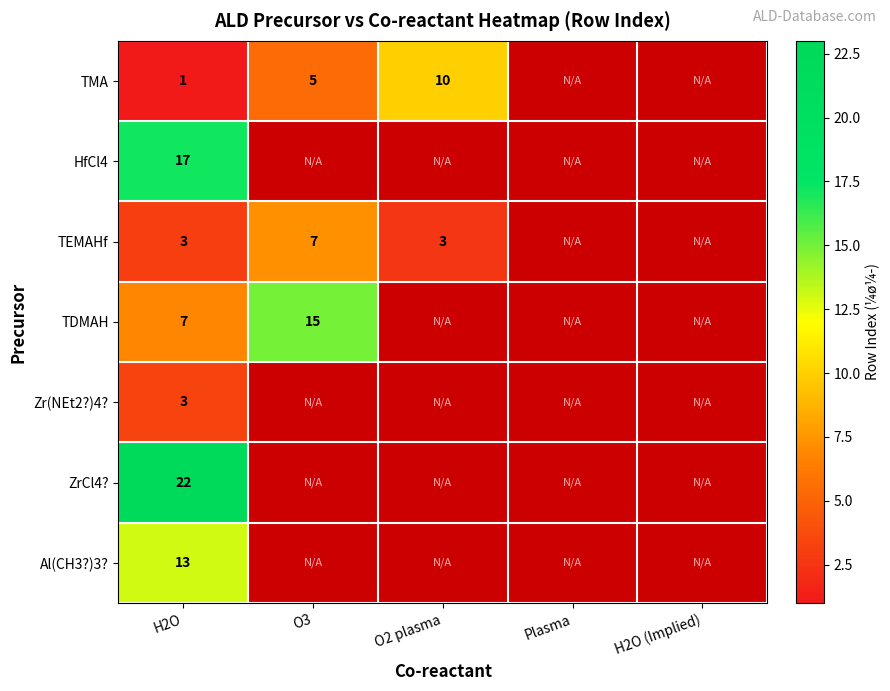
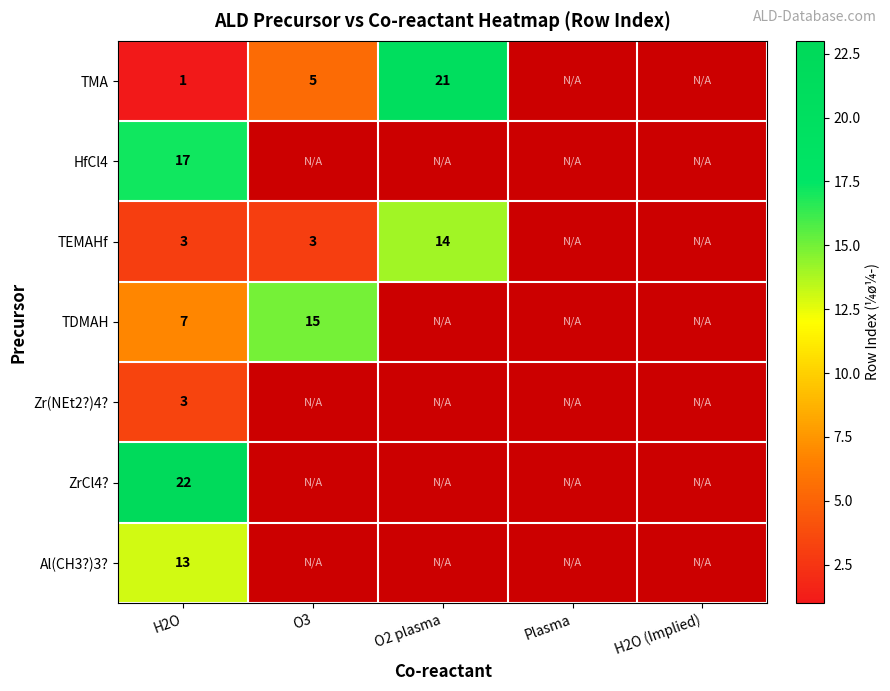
  {
    "TMA": {
      "H2O": 1,
      "O3": 5,
-     "O2 plasma": 10
+     "O2 plasma": 21
    },
    "HfCl4": {
      "H2O": 17
    },
    "TEMAHf": {
      "H2O": 3,
-     "O3": 7,
-     "O2 plasma": 3
+     "O3": 3,
+     "O2 plasma": 14
    },
    "TDMAH": {
      "H2O": 7,
      "O3": 15
    },
    "Zr(NEt2?)4?": {
      "H2O": 3
    },
    "ZrCl4?": {
      "H2O": 22
    },
    "Al(CH3?)3?": {
      "H2O": 13
    }
  }
